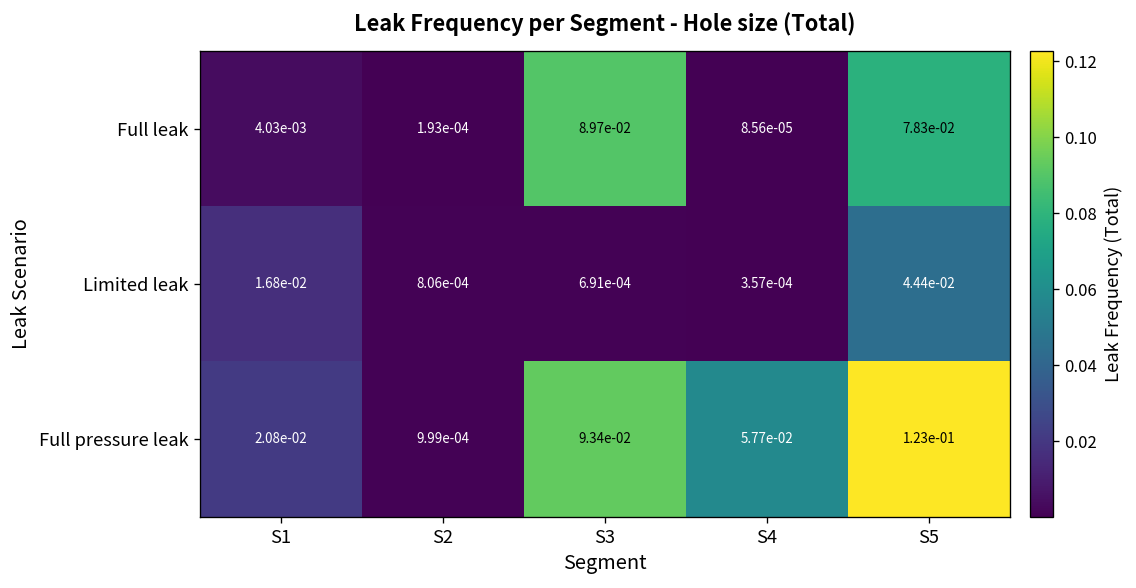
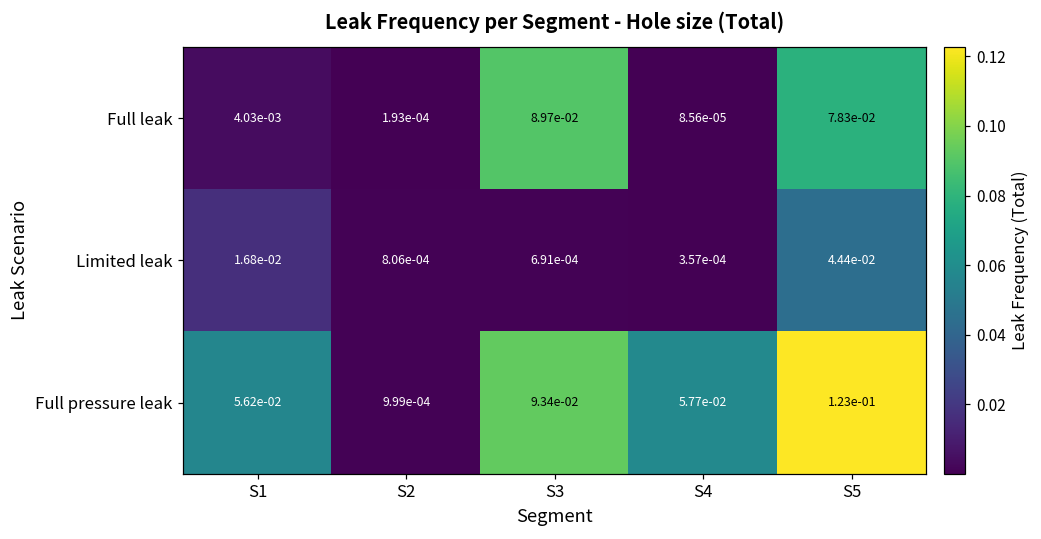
  {
    "Full leak": {
      "S1": "4.03e-03",
      "S2": "1.93e-04",
      "S3": "8.97e-02",
      "S4": "8.56e-05",
      "S5": "7.83e-02"
    },
    "Limited leak": {
      "S1": "1.68e-02",
      "S2": "8.06e-04",
      "S3": "6.91e-04",
      "S4": "3.57e-04",
      "S5": "4.44e-02"
    },
    "Full pressure leak": {
-     "S1": "2.08e-02",
+     "S1": "5.62e-02",
      "S2": "9.99e-04",
      "S3": "9.34e-02",
      "S4": "5.77e-02",
      "S5": "1.23e-01"
    }
  }
